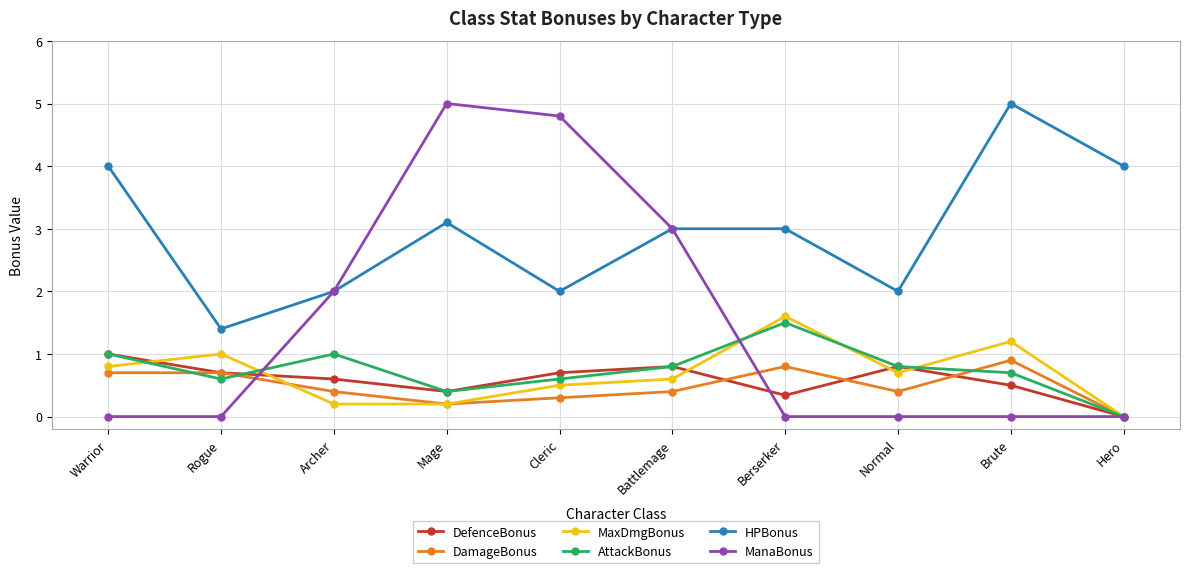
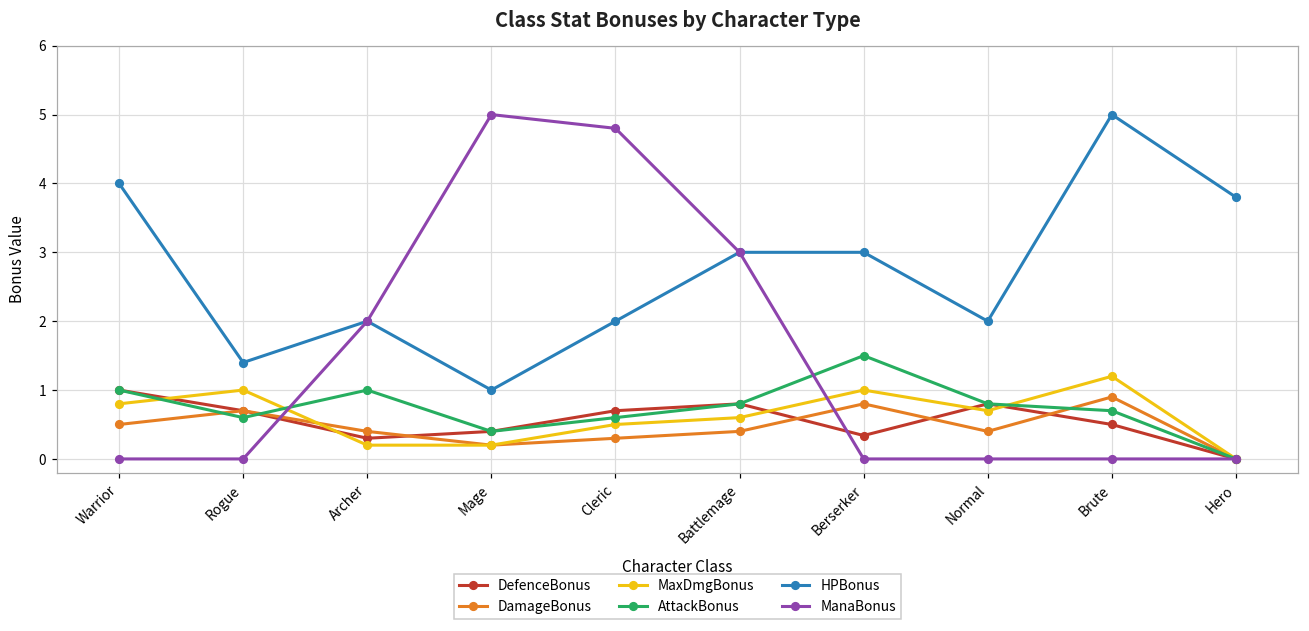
  {
    "DefenceBonus": {
-     "Archer": 0.6,
+     "Archer": 0.3,
      "Cleric": 0.7,
      "Berserker": 0.3,
      "Brute": 0.5
    },
    "DamageBonus": {
-     "Warrior": 0.7,
+     "Warrior": 0.5,
      "Archer": 0.4,
      "Cleric": 0.3,
      "Battlemage": 0.4,
      "Berserker": 0.8,
      "Normal": 0.4,
      "Brute": 0.9
    },
    "MaxDmgBonus": {
      "Warrior": 0.8,
      "Rogue": 1.0,
      "Archer": 0.2,
      "Cleric": 0.5,
      "Battlemage": 0.6,
-     "Berserker": 1.6,
+     "Berserker": 1.0,
      "Normal": 0.7,
      "Brute": 1.2
    },
    "AttackBonus": {
      "Rogue": 0.6,
      "Archer": 1.0,
      "Cleric": 0.6,
      "Berserker": 1.5,
      "Brute": 0.7
    },
    "HPBonus": {
      "Warrior": 4.0,
      "Rogue": 1.4,
-     "Mage": 3.1,
+     "Mage": 1.0,
      "Cleric": 2.0,
      "Berserker": 3.0,
      "Normal": 2.0,
      "Brute": 5.0,
-     "Hero": 4.0
+     "Hero": 3.8
    },
    "ManaBonus": {
      "Warrior": 0.0,
      "Rogue": 0.0,
      "Mage": 5.0,
      "Cleric": 4.8,
      "Berserker": 0.0,
      "Normal": 0.0,
      "Brute": 0.0
    }
  }
